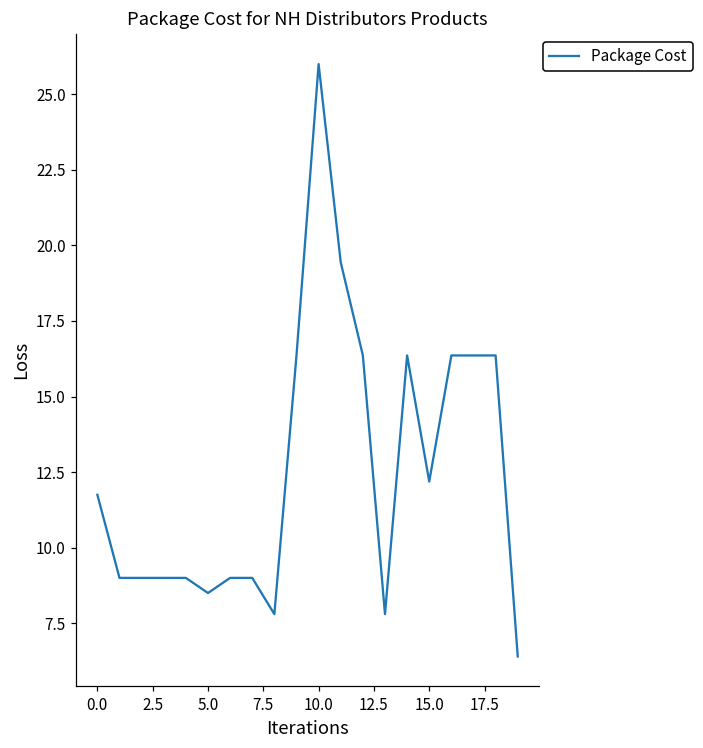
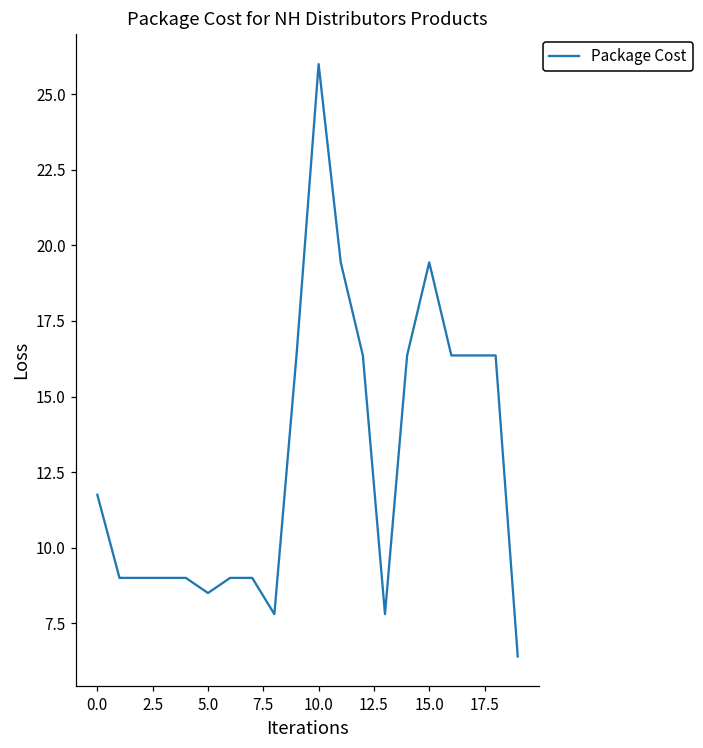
  {
    "0.0": 11.8,
    "5.0": 8.5,
    "10.0": 26.0,
-   "15.0": 12.2
+   "15.0": 19.4
  }
